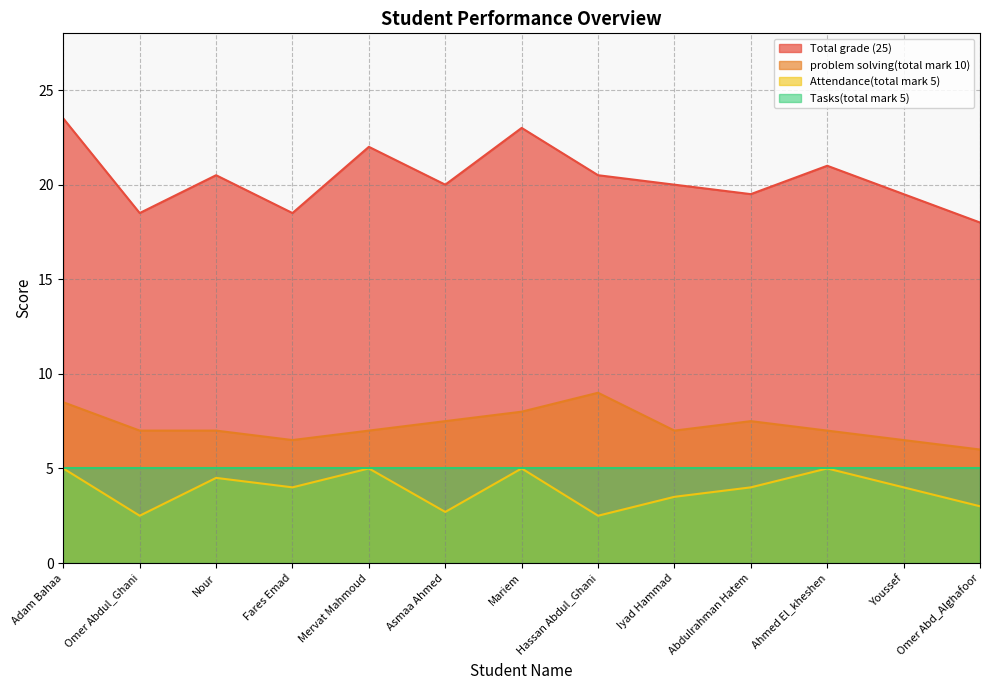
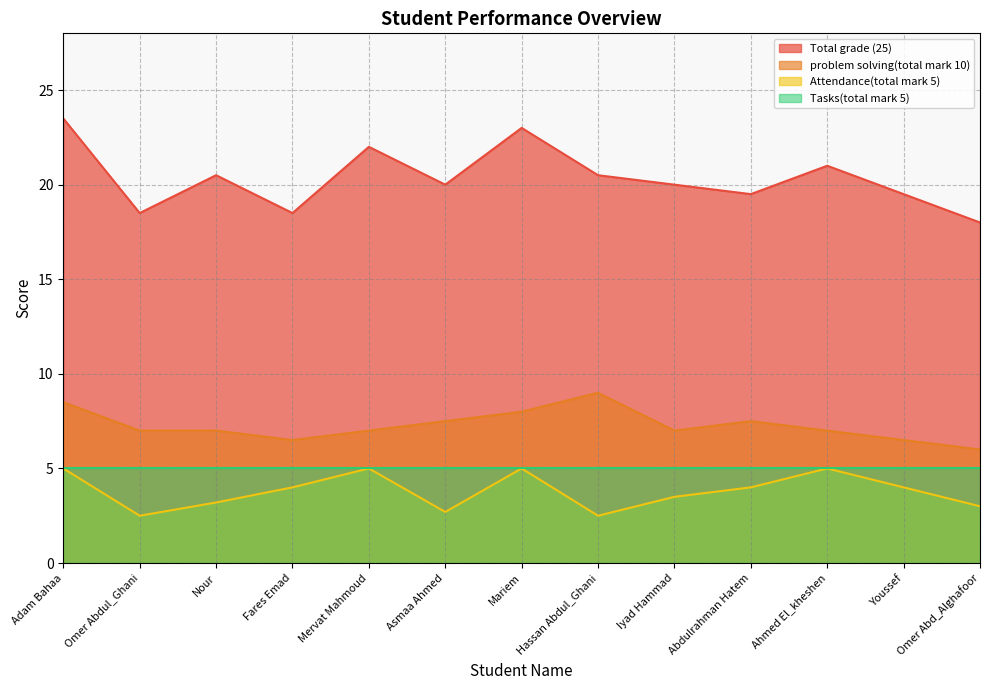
  {
    "Attendance(total mark 5)": {
      "Omer Abdul_Ghani": 2.5,
-     "Nour": 4.5,
+     "Nour": 3.2,
      "Fares Emad": 4.0,
      "Asmaa Ahmed": 2.7,
      "Hassan Abdul_Ghani": 2.5,
      "Iyad Hammad": 3.5,
      "Abdulrahman Hatem": 4.0,
      "Youssef": 4.0,
      "Omer Abd_Alghafoor": 3.0
    },
    "Tasks(total mark 5)": {
      "Omer Abdul_Ghani": 5.0,
      "Nour": 5.0,
      "Fares Emad": 5.0,
      "Asmaa Ahmed": 5.0,
      "Hassan Abdul_Ghani": 5.0,
      "Iyad Hammad": 5.0,
      "Abdulrahman Hatem": 5.0,
      "Youssef": 5.0,
      "Omer Abd_Alghafoor": 5.0
    }
  }
